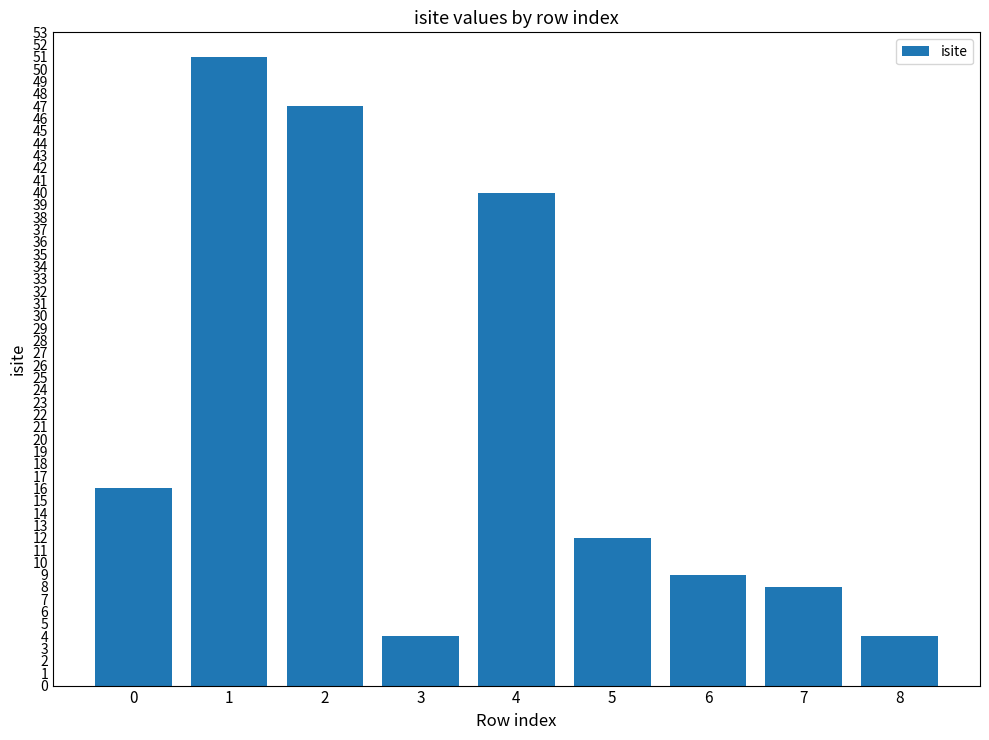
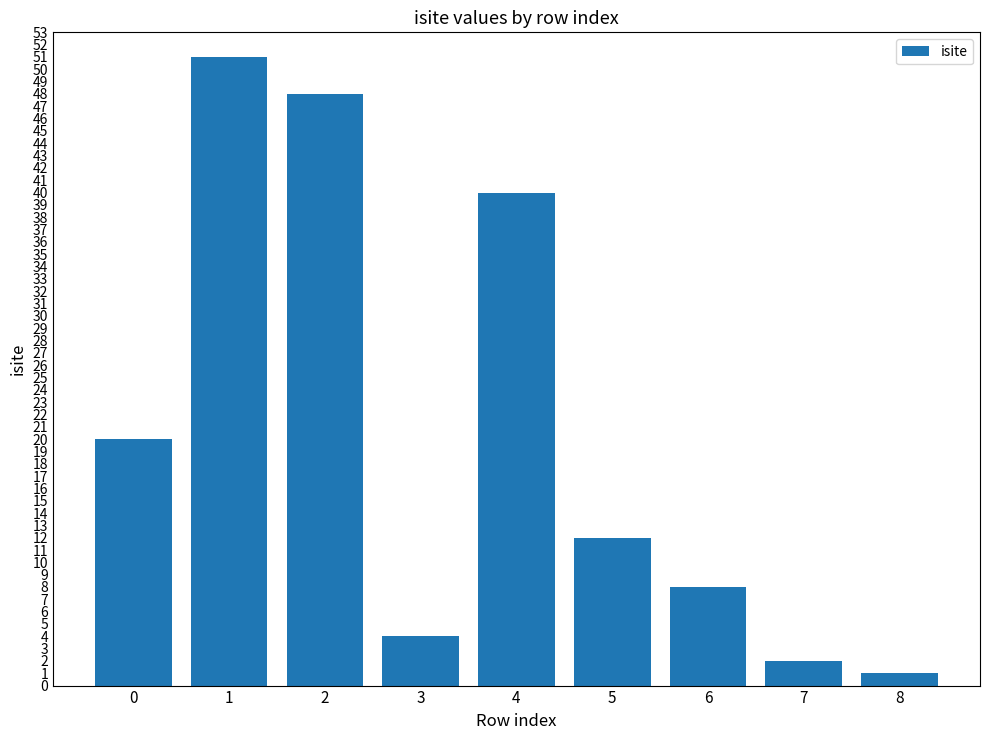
  {
-   "0": 16,
+   "0": 20,
    "1": 51,
-   "2": 47,
+   "2": 48,
    "3": 4,
    "4": 40,
    "5": 12,
-   "6": 9,
-   "7": 8,
-   "8": 4
+   "6": 8,
+   "7": 2,
+   "8": 1
  }
